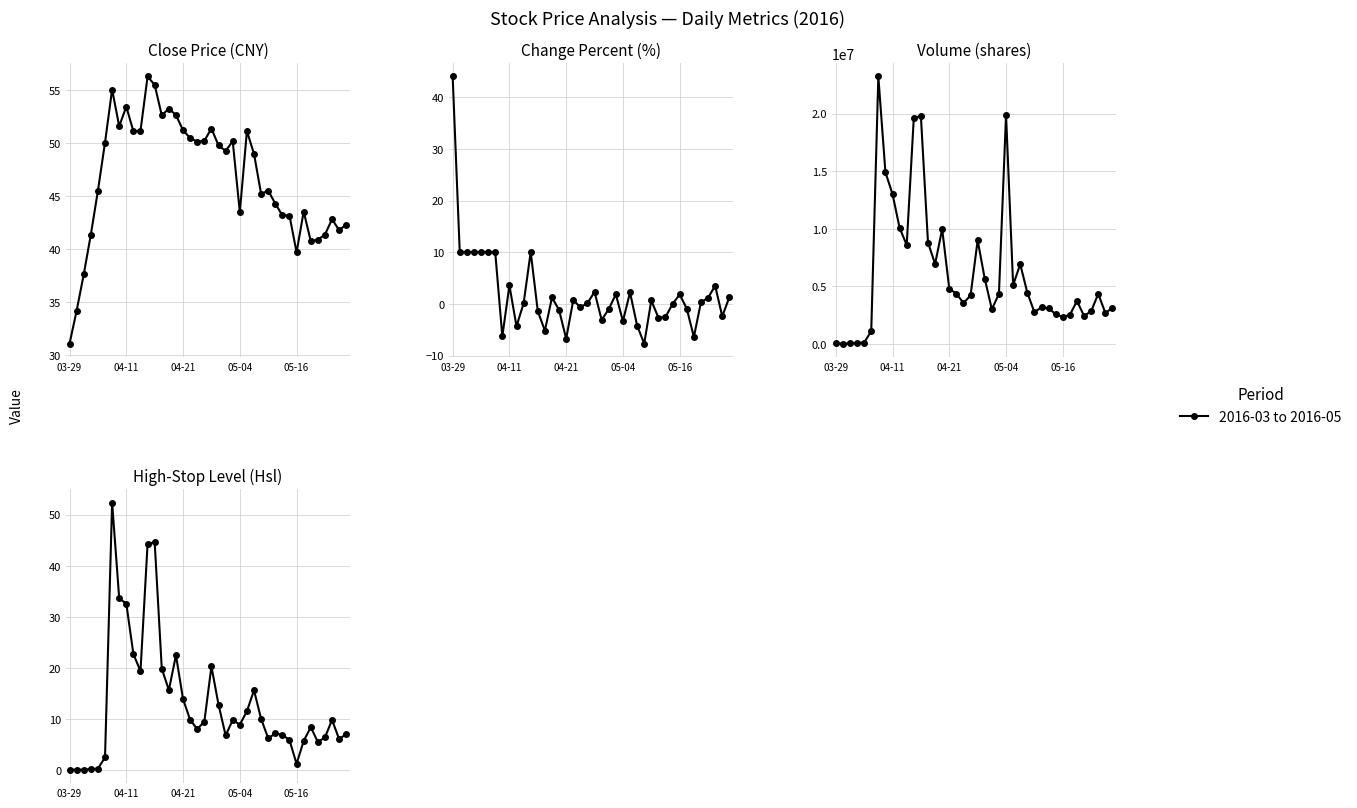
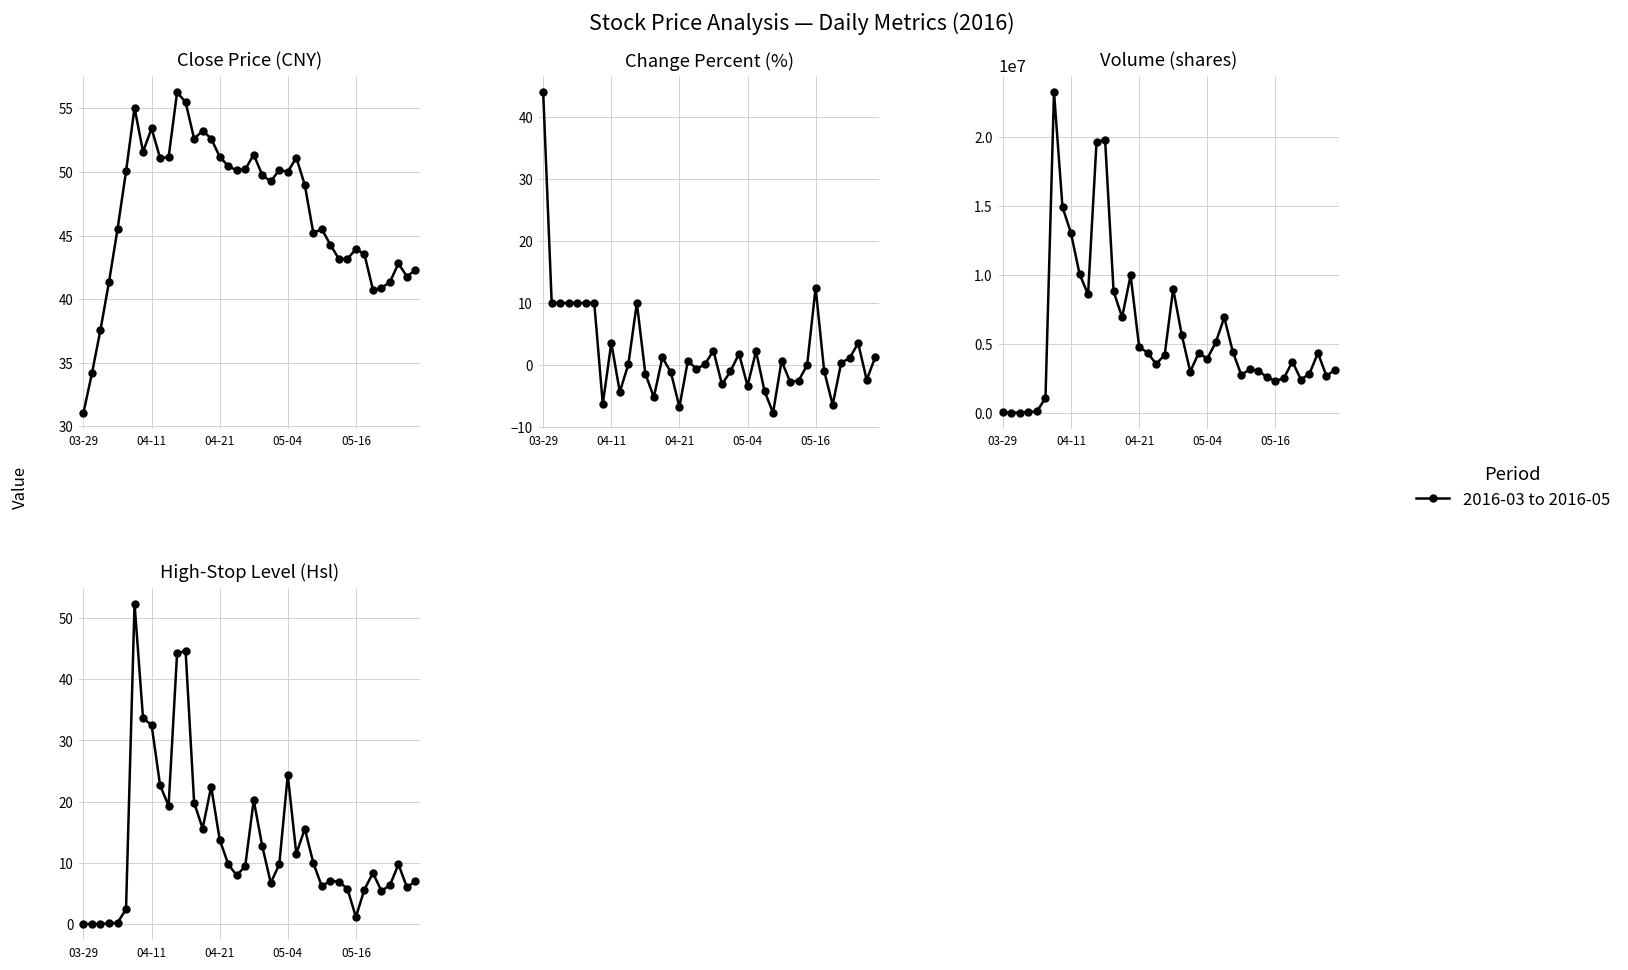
  {
    "Close Price (CNY)": {
      "03-29": 31.1,
      "04-11": 53.4,
      "04-21": 51.2,
-     "05-04": 43.5,
-     "05-16": 39.7
+     "05-04": 50.0,
+     "05-16": 43.9
    },
    "Change Percent (%)": {
      "03-29": 44,
      "04-11": 4,
      "04-21": -7,
      "05-04": -3,
-     "05-16": 2
+     "05-16": 12
    },
    "Volume (shares)": {
      "03-29": 0,
      "04-11": 13000000,
      "04-21": 4800000,
-     "05-04": 19900000,
+     "05-04": 3900000,
      "05-16": 2300000
    },
    "High-Stop Level (Hsl)": {
      "03-29": 0,
      "04-11": 33,
      "04-21": 14,
-     "05-04": 9,
+     "05-04": 24,
      "05-16": 1
    }
  }
